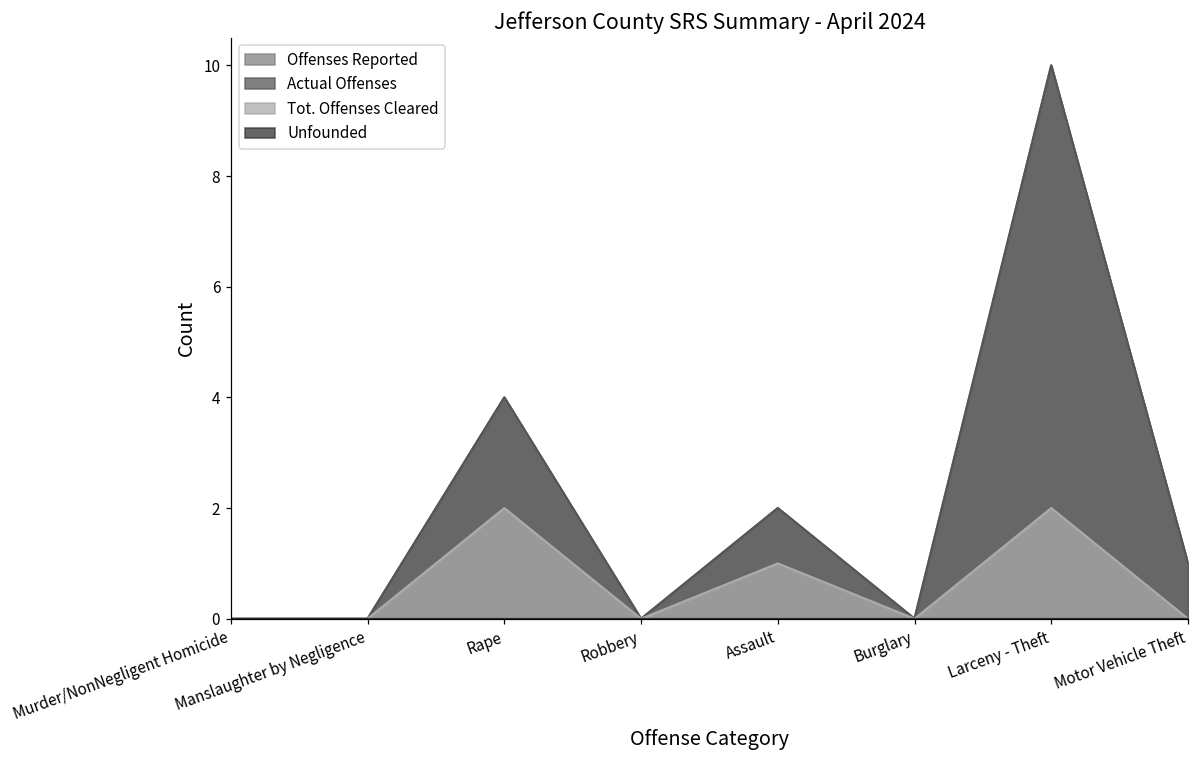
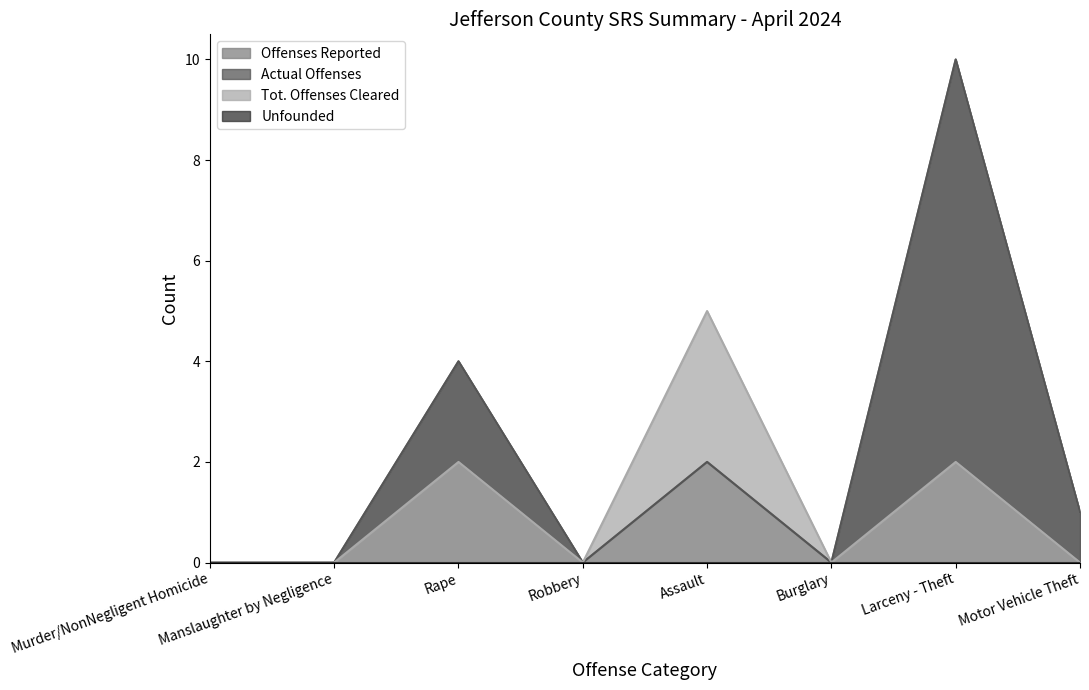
  {
    "Tot. Offenses Cleared": {
      "Rape": 2,
-     "Assault": 1,
+     "Assault": 5,
      "Larceny - Theft": 2
    }
  }
